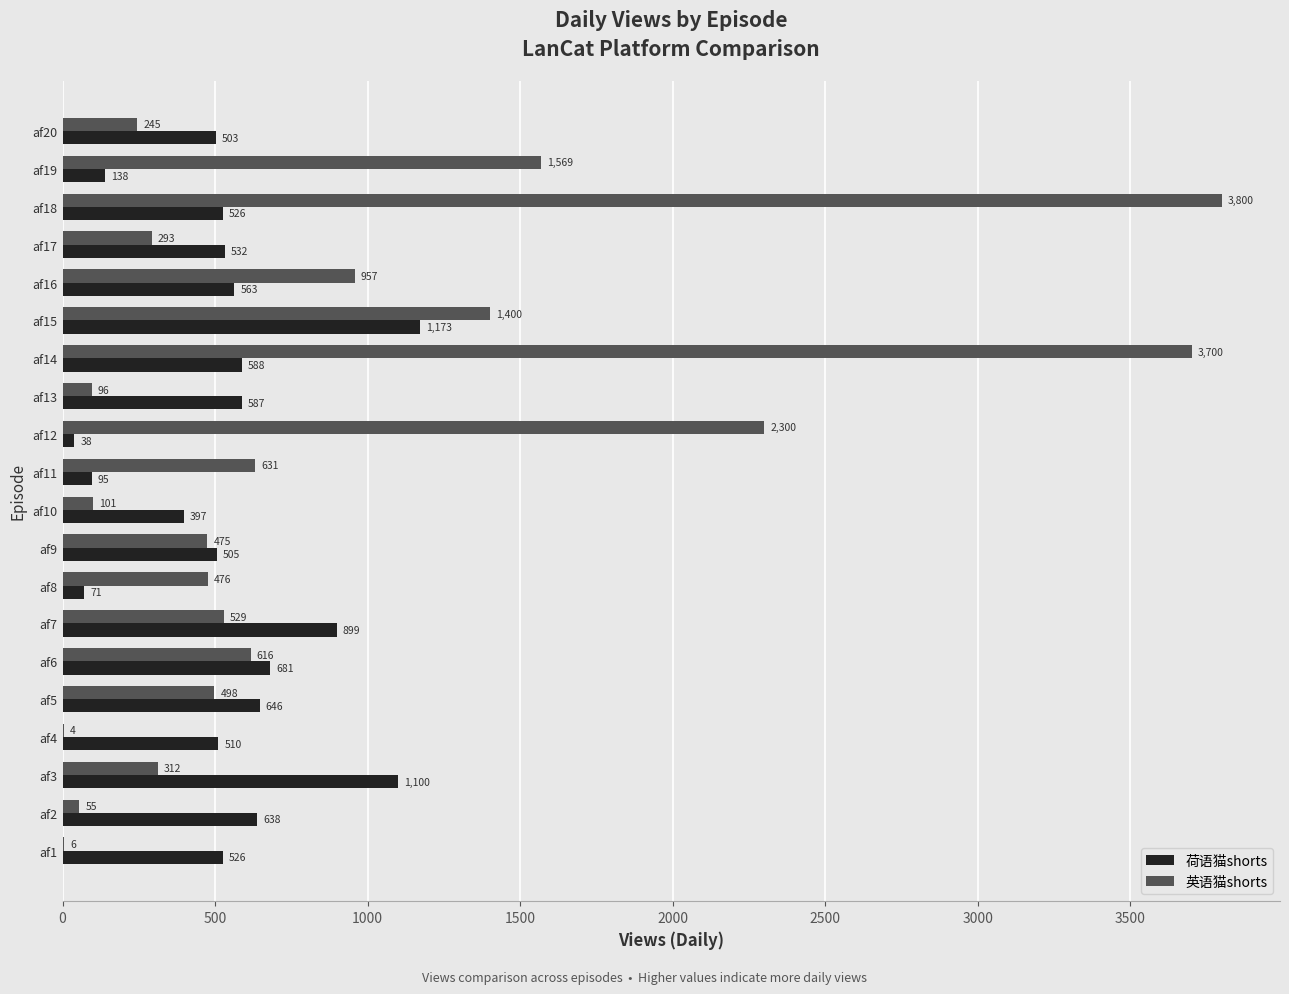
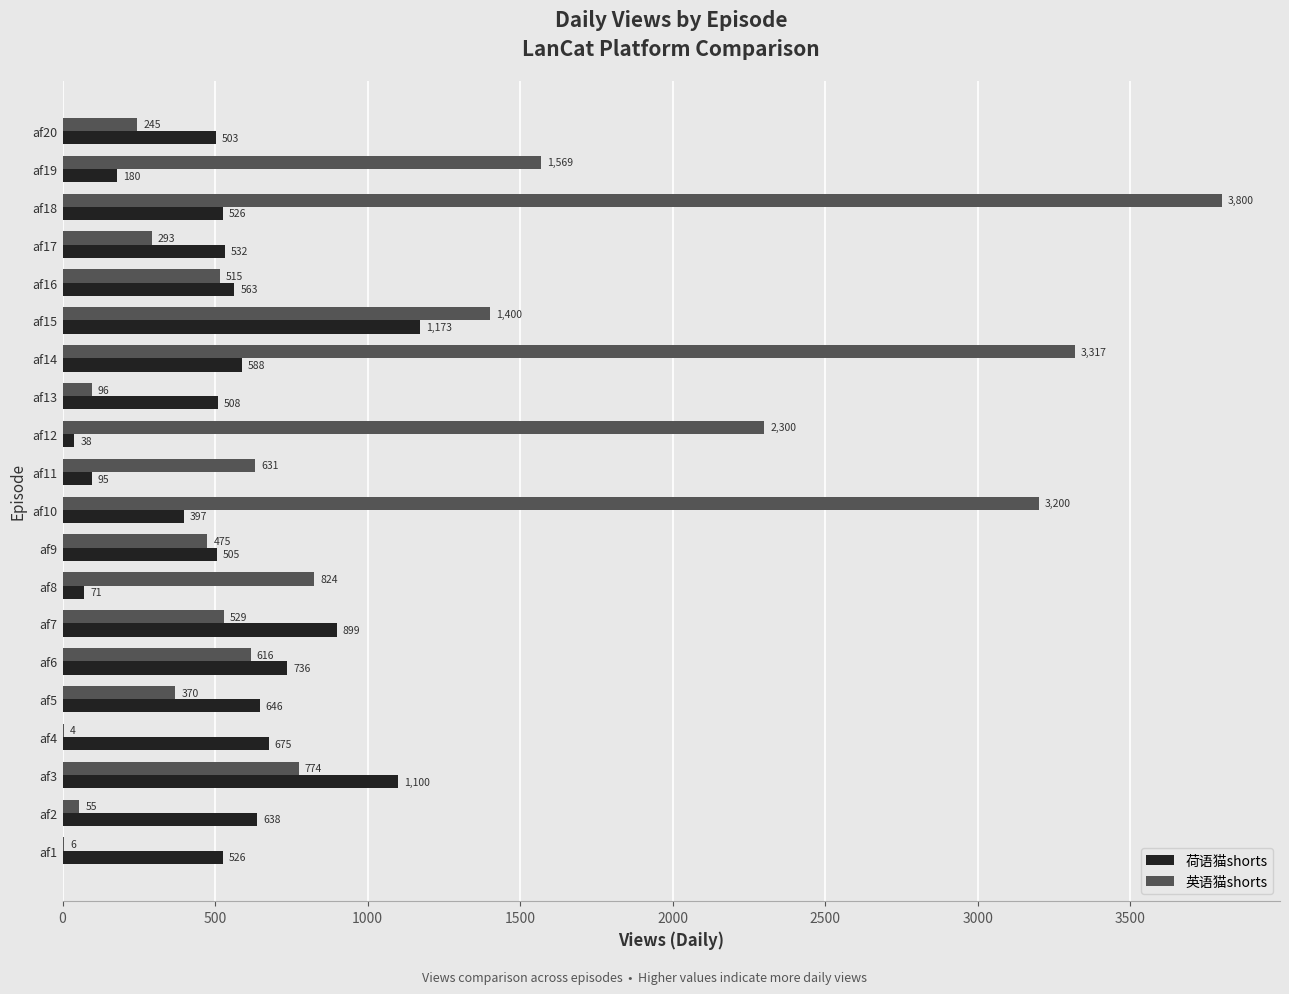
  {
    "荷语猫shorts": {
      "af20": "503",
-     "af19": "138",
+     "af19": "180",
      "af18": "526",
      "af17": "532",
      "af16": "563",
      "af15": "1,173",
      "af14": "588",
-     "af13": "587",
+     "af13": "508",
      "af12": "38",
      "af11": "95",
      "af10": "397",
      "af9": "505",
      "af8": "71",
      "af7": "899",
-     "af6": "681",
+     "af6": "736",
      "af5": "646",
-     "af4": "510",
+     "af4": "675",
      "af3": "1,100",
      "af2": "638",
      "af1": "526"
    },
    "英语猫shorts": {
      "af20": "245",
      "af19": "1,569",
      "af18": "3,800",
      "af17": "293",
-     "af16": "957",
+     "af16": "515",
      "af15": "1,400",
-     "af14": "3,700",
+     "af14": "3,317",
      "af13": "96",
      "af12": "2,300",
      "af11": "631",
-     "af10": "101",
+     "af10": "3,200",
      "af9": "475",
-     "af8": "476",
+     "af8": "824",
      "af7": "529",
      "af6": "616",
-     "af5": "498",
+     "af5": "370",
      "af4": "4",
-     "af3": "312",
+     "af3": "774",
      "af2": "55",
      "af1": "6"
    }
  }
